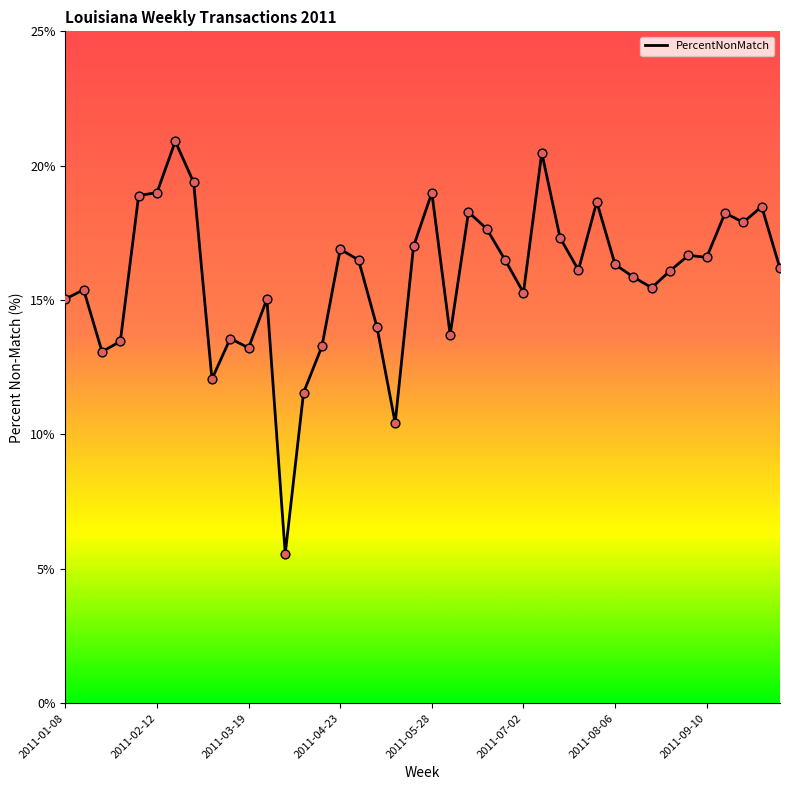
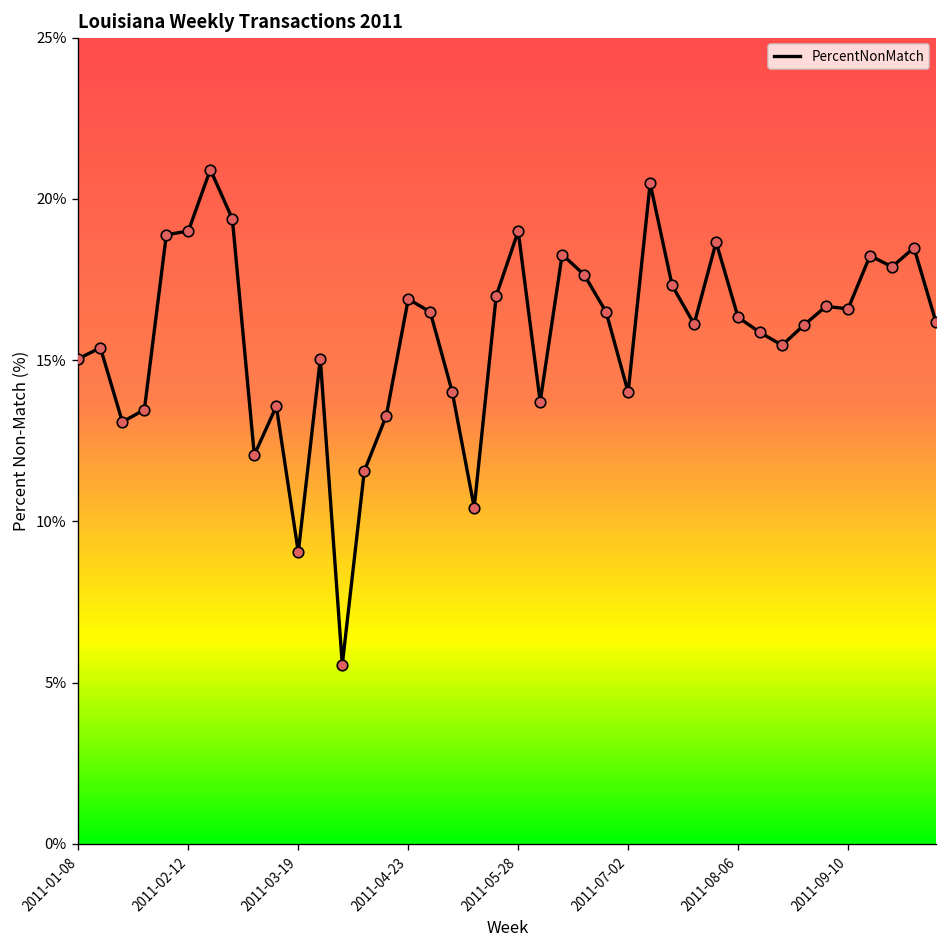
  {
    "2011-01-08": "15.0%",
    "2011-02-12": "19.0%",
-   "2011-03-19": "13.2%",
+   "2011-03-19": "9.0%",
    "2011-04-23": "16.9%",
    "2011-05-28": "19.0%",
-   "2011-07-02": "15.3%",
+   "2011-07-02": "14.0%",
    "2011-08-06": "16.3%",
    "2011-09-10": "16.6%"
  }
